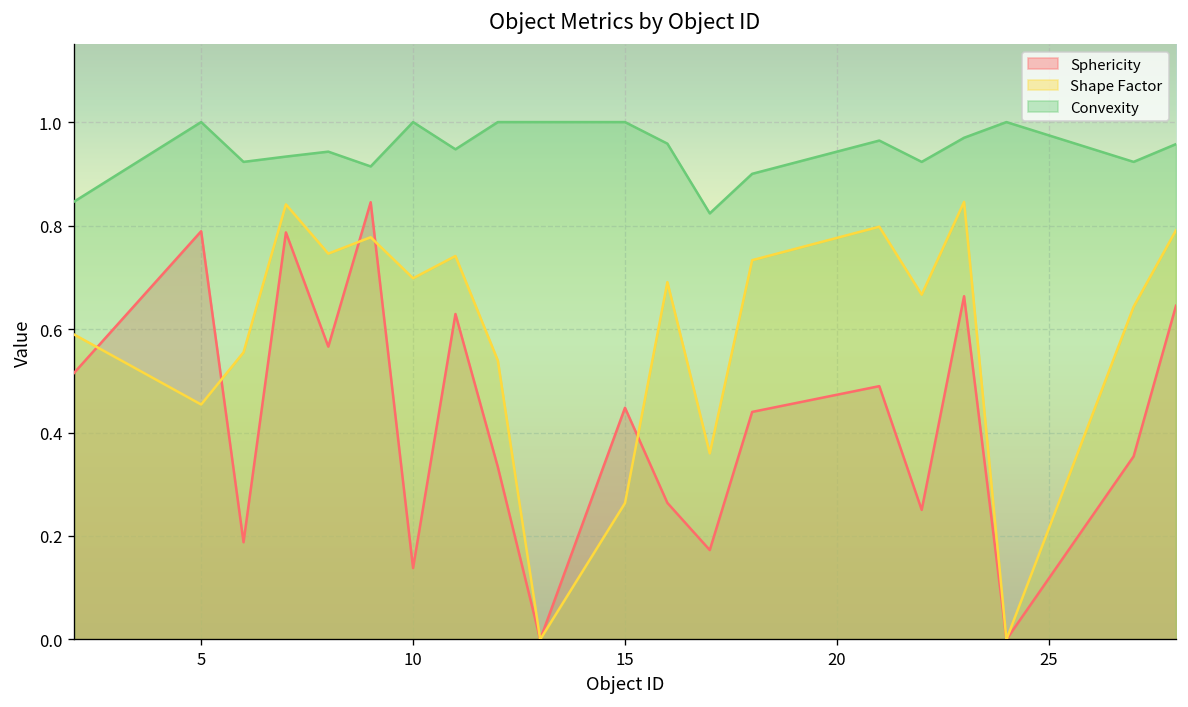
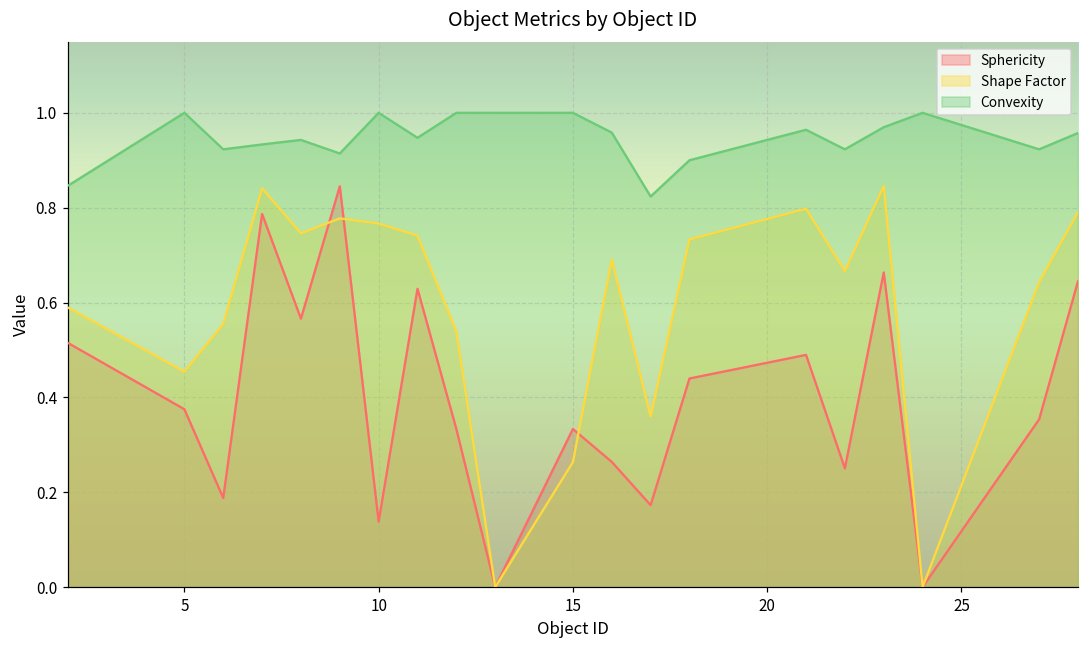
  {
    "Sphericity": {
-     "5": 0.79,
+     "5": 0.38,
      "10": 0.14,
-     "15": 0.45
+     "15": 0.33
    },
    "Shape Factor": {
      "5": 0.45,
-     "10": 0.70,
+     "10": 0.77,
      "15": 0.26
    },
    "Convexity": {
      "5": 1.00,
      "10": 1.00,
      "15": 1.00
    }
  }
